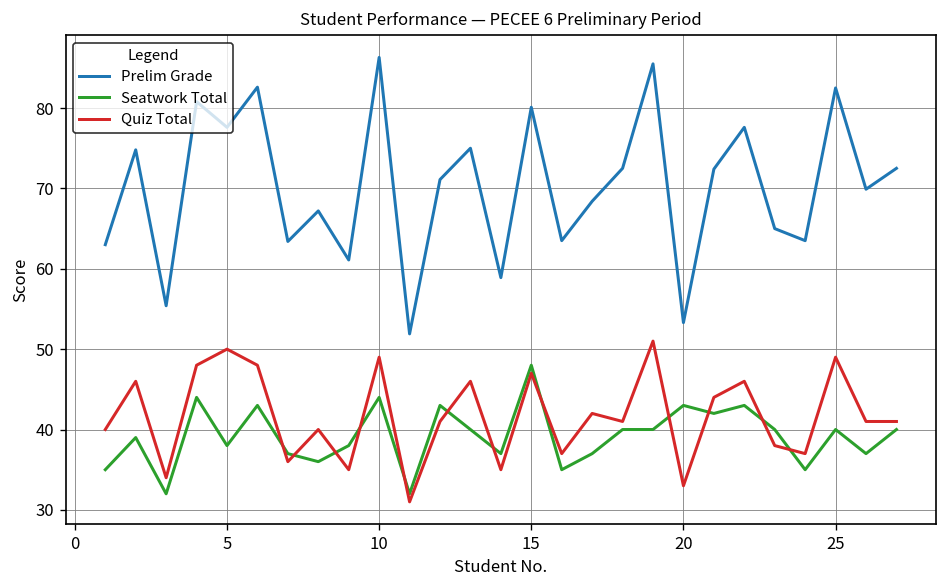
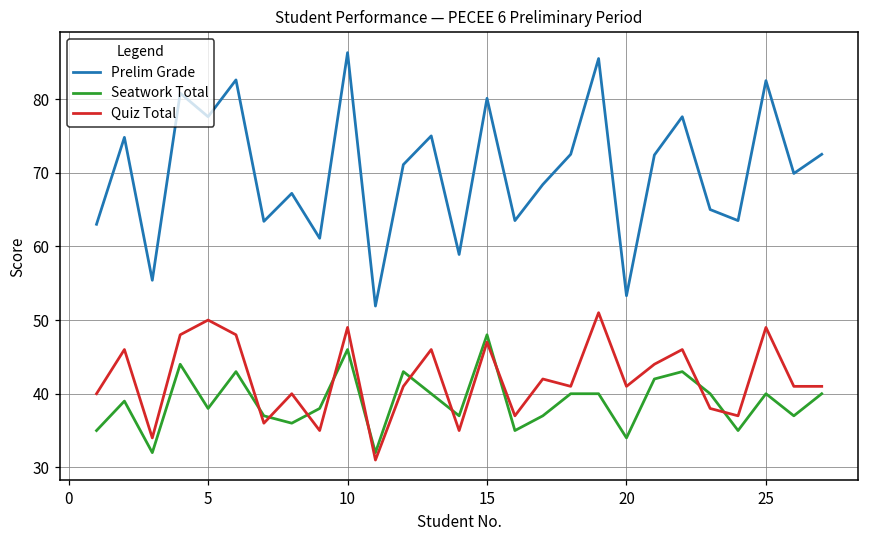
  {
    "Prelim Grade": {
      "10": 86,
      "15": 80,
      "20": 53,
      "25": 83
    },
    "Seatwork Total": {
      "5": 38,
-     "10": 44,
+     "10": 46,
      "15": 48,
-     "20": 43,
+     "20": 34,
      "25": 40
    },
    "Quiz Total": {
      "5": 50,
      "10": 49,
      "15": 47,
-     "20": 33,
+     "20": 41,
      "25": 49
    }
  }
